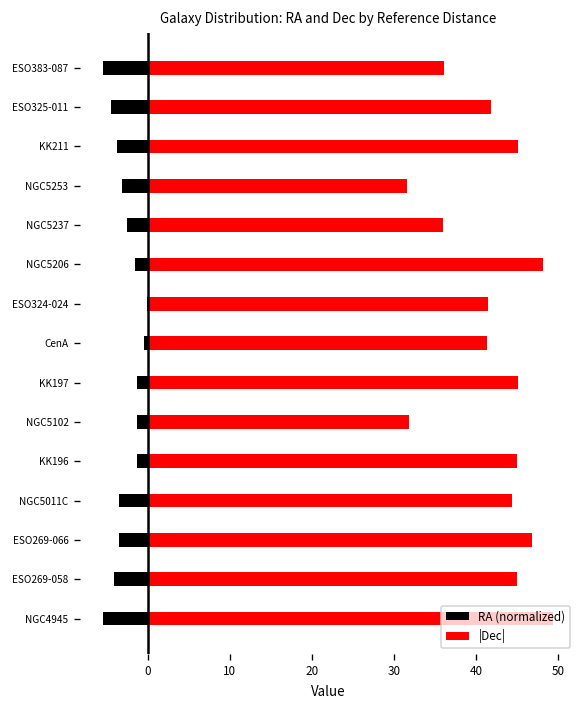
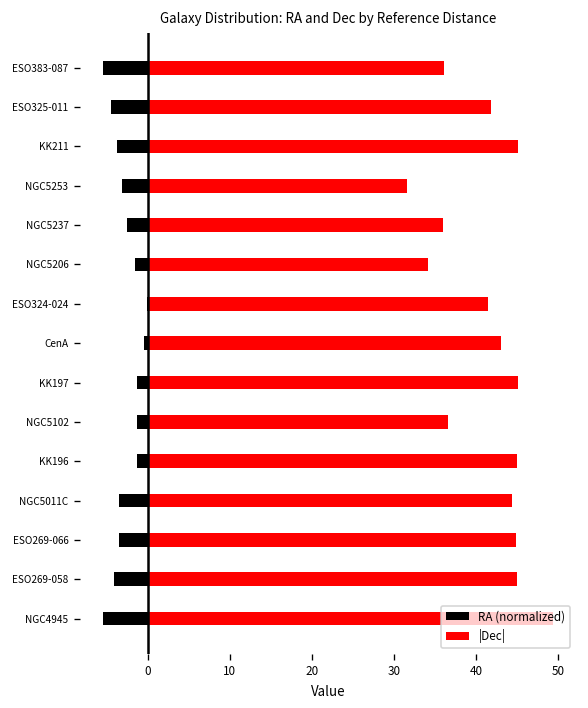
  {
    "RA (normalized)": {
      "ESO383-087": -6,
      "ESO325-011": -4,
      "KK211": -4,
      "NGC5253": -3,
      "NGC5237": -3,
      "NGC5206": -2,
      "CenA": 0,
      "KK197": -1,
      "NGC5102": -1,
      "KK196": -1,
      "NGC5011C": -4,
      "ESO269-066": -4,
      "ESO269-058": -4,
      "NGC4945": -5
    },
    "|Dec|": {
      "ESO383-087": 36,
      "ESO325-011": 42,
      "KK211": 45,
      "NGC5253": 32,
      "NGC5237": 36,
-     "NGC5206": 48,
+     "NGC5206": 34,
      "ESO324-024": 41,
-     "CenA": 41,
+     "CenA": 43,
      "KK197": 45,
-     "NGC5102": 32,
+     "NGC5102": 37,
      "KK196": 45,
      "NGC5011C": 44,
-     "ESO269-066": 47,
+     "ESO269-066": 45,
      "ESO269-058": 45
    }
  }
